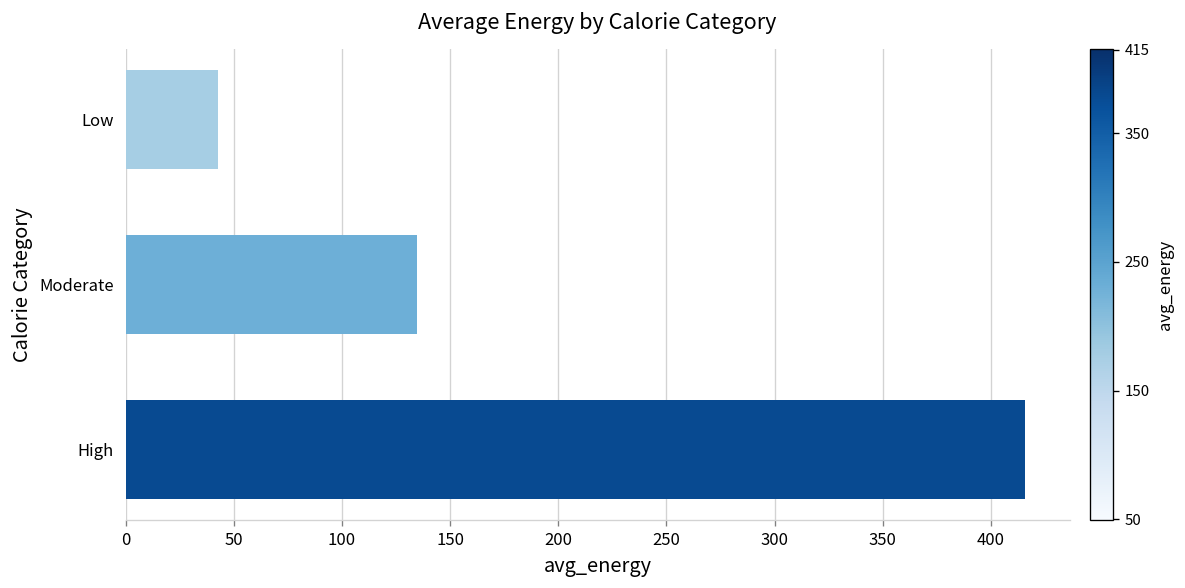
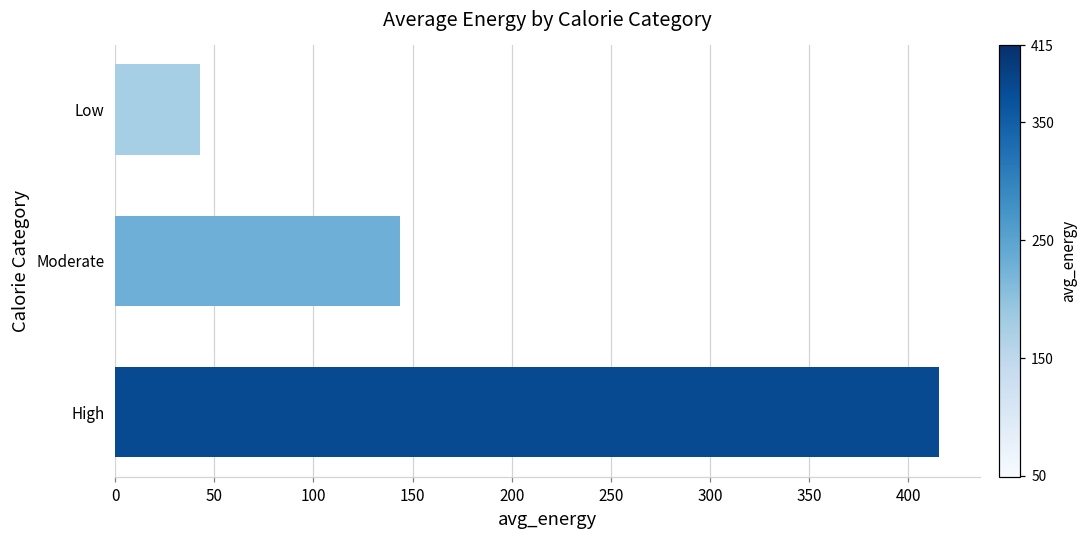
  {
    "Low": 43,
-   "Moderate": 135,
+   "Moderate": 144,
    "High": 416
  }
